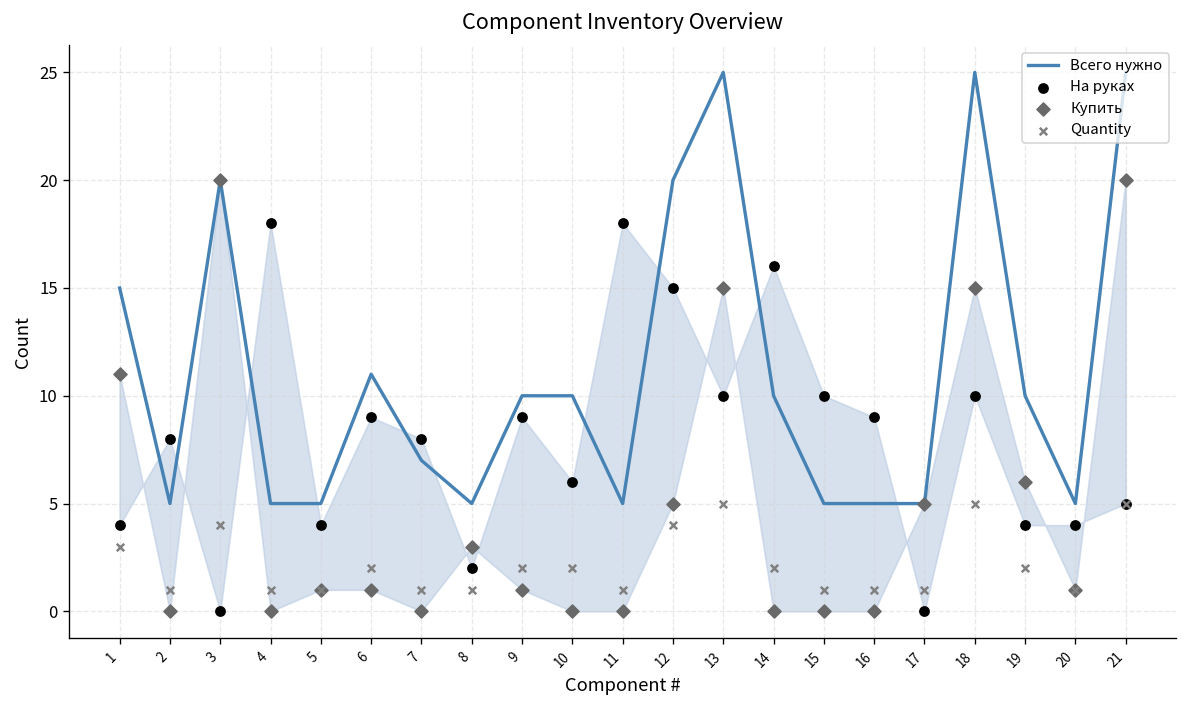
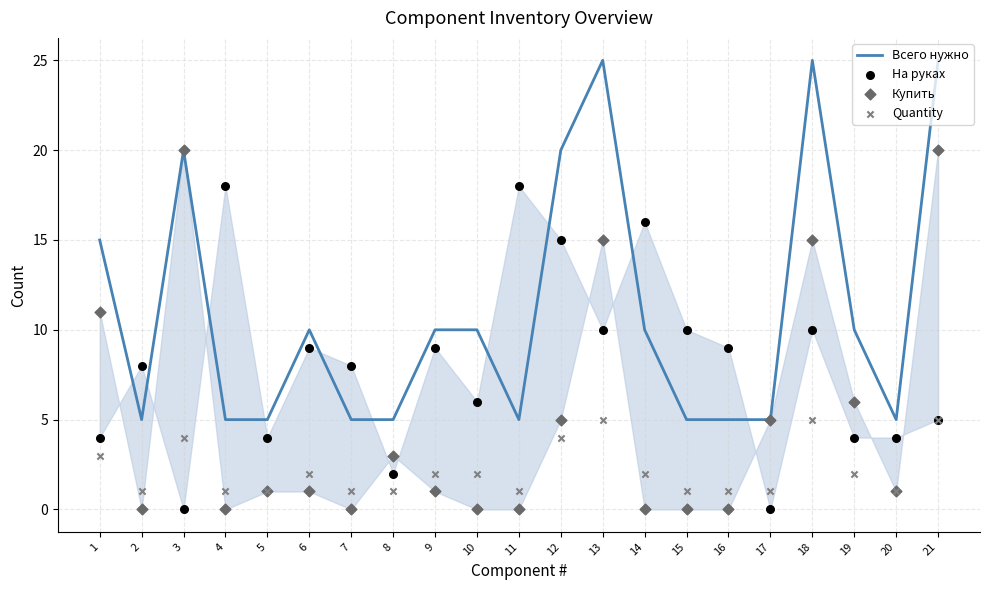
  {
    "Всего нужно": {
      "1": 15,
      "2": 5,
      "4": 5,
      "5": 5,
-     "6": 11,
-     "7": 7,
+     "6": 10,
+     "7": 5,
      "8": 5,
      "9": 10,
      "10": 10,
      "11": 5,
      "12": 20,
      "13": 25,
      "14": 10,
      "15": 5,
      "16": 5,
      "18": 25,
      "19": 10,
      "20": 5
    }
  }
